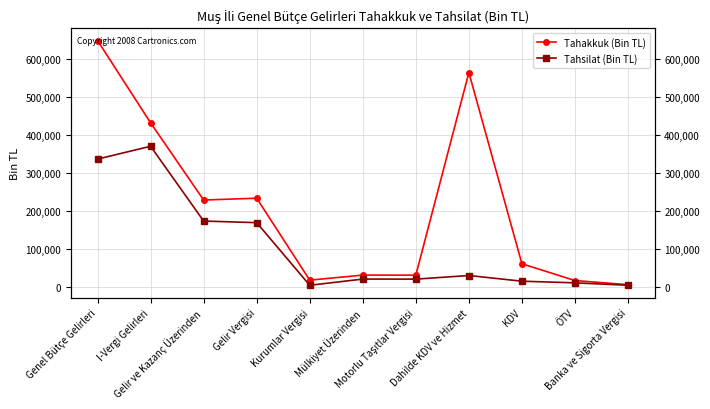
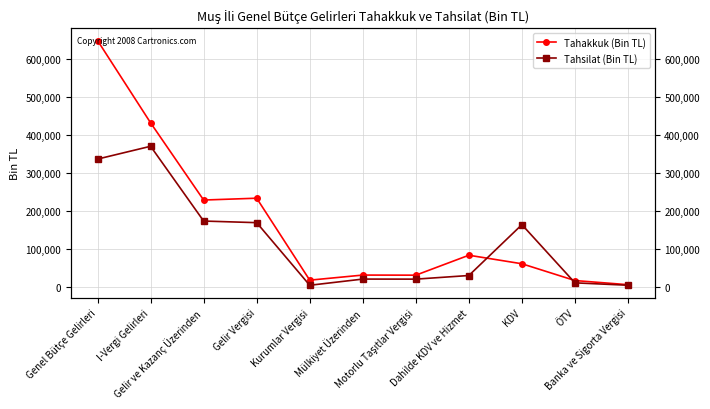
  {
    "Tahakkuk (Bin TL)": {
      "I-Vergi Gelirleri": "430,000",
      "Gelir ve Kazanç Üzerinden": "230,000",
      "Gelir Vergisi": "230,000",
      "Kurumlar Vergisi": "20,000",
      "Mülkiyet Üzerinden": "30,000",
      "Motorlu Taşıtlar Vergisi": "30,000",
-     "Dahilde KDV ve Hizmet": "560,000",
+     "Dahilde KDV ve Hizmet": "80,000",
      "KDV": "60,000"
    },
    "Tahsilat (Bin TL)": {
      "Genel Bütçe Gelirleri": "340,000",
      "I-Vergi Gelirleri": "370,000",
      "Gelir ve Kazanç Üzerinden": "170,000",
      "Gelir Vergisi": "170,000",
      "Kurumlar Vergisi": "0",
      "Mülkiyet Üzerinden": "20,000",
      "Motorlu Taşıtlar Vergisi": "20,000",
      "Dahilde KDV ve Hizmet": "30,000",
-     "KDV": "10,000"
+     "KDV": "160,000"
    }
  }
